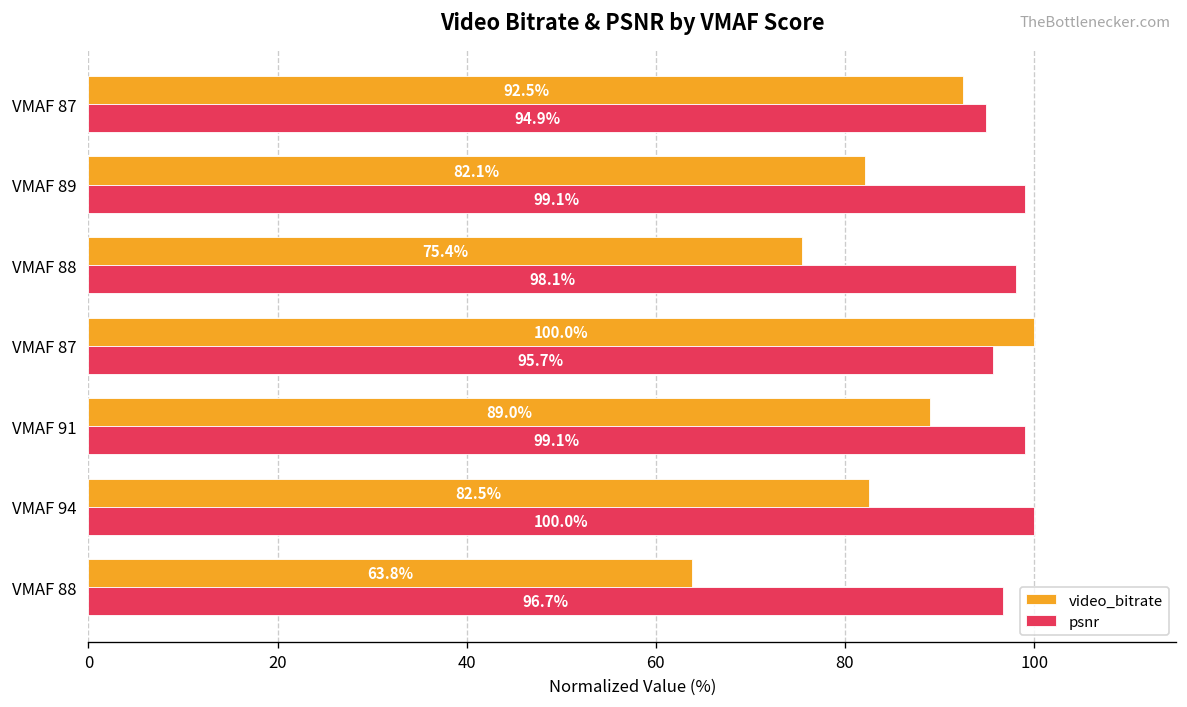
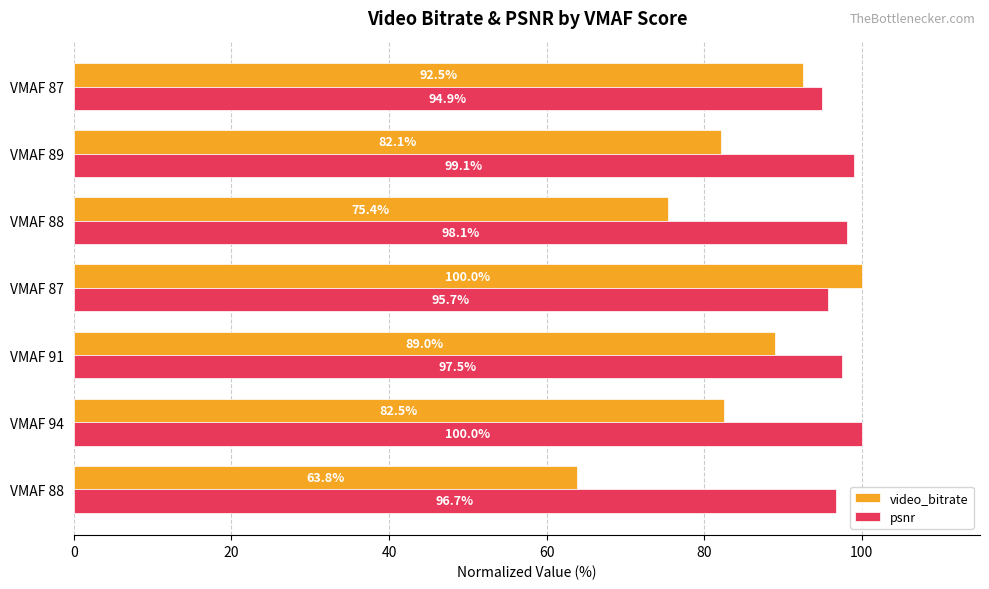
  {
    "video_bitrate": {
      "VMAF 89": "82.1%",
      "VMAF 91": "89.0%",
      "VMAF 94": "82.5%"
    },
    "psnr": {
      "VMAF 89": "99.1%",
-     "VMAF 91": "99.1%",
+     "VMAF 91": "97.5%",
      "VMAF 94": "100.0%"
    }
  }
